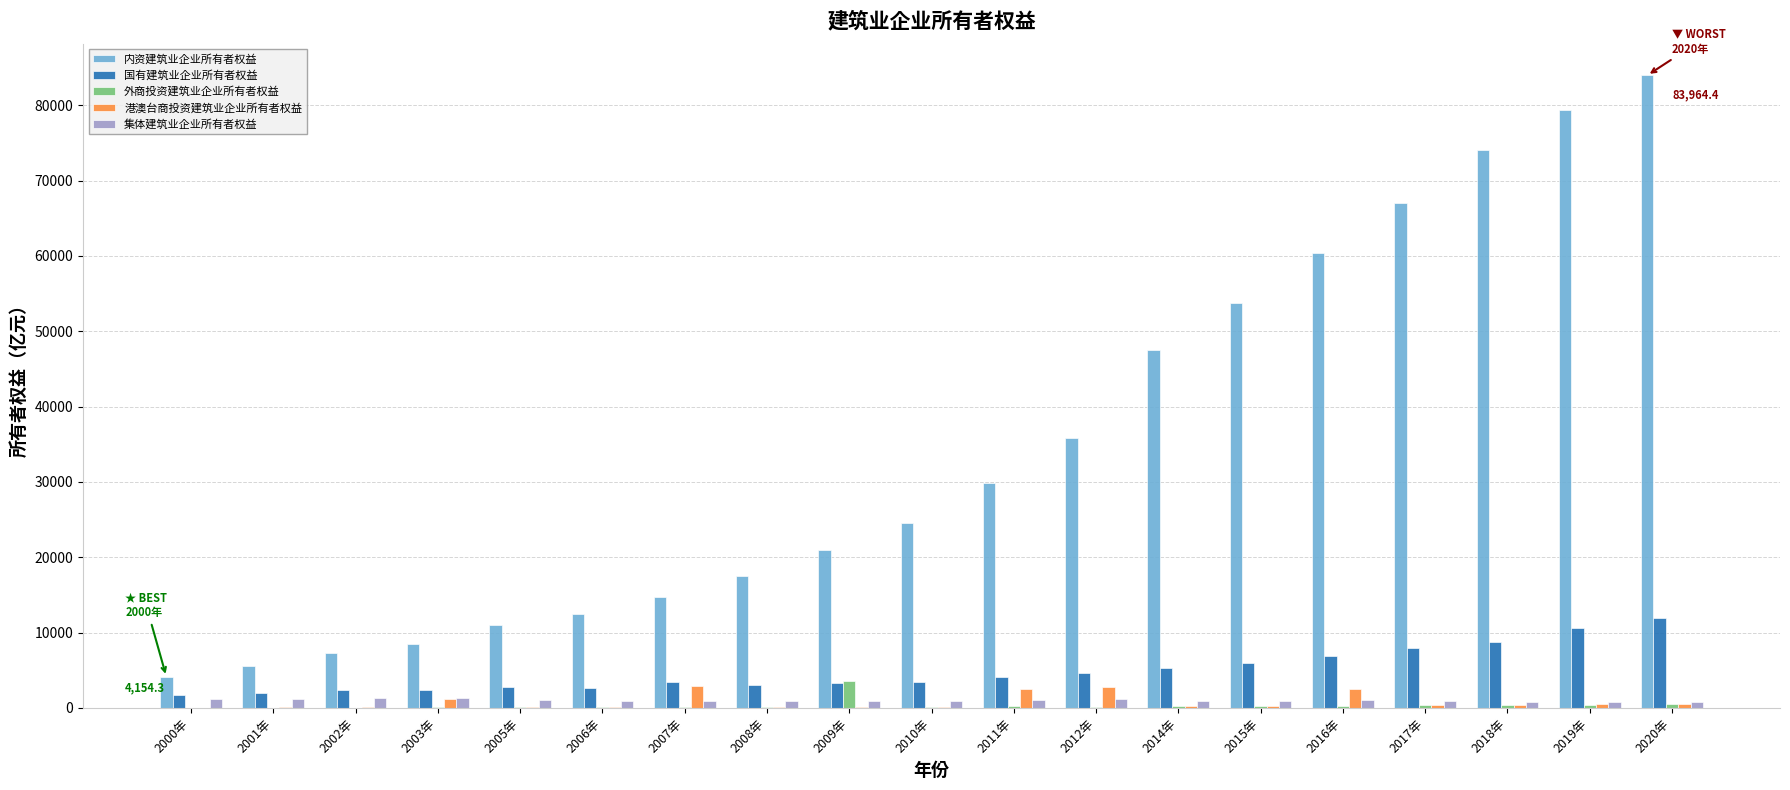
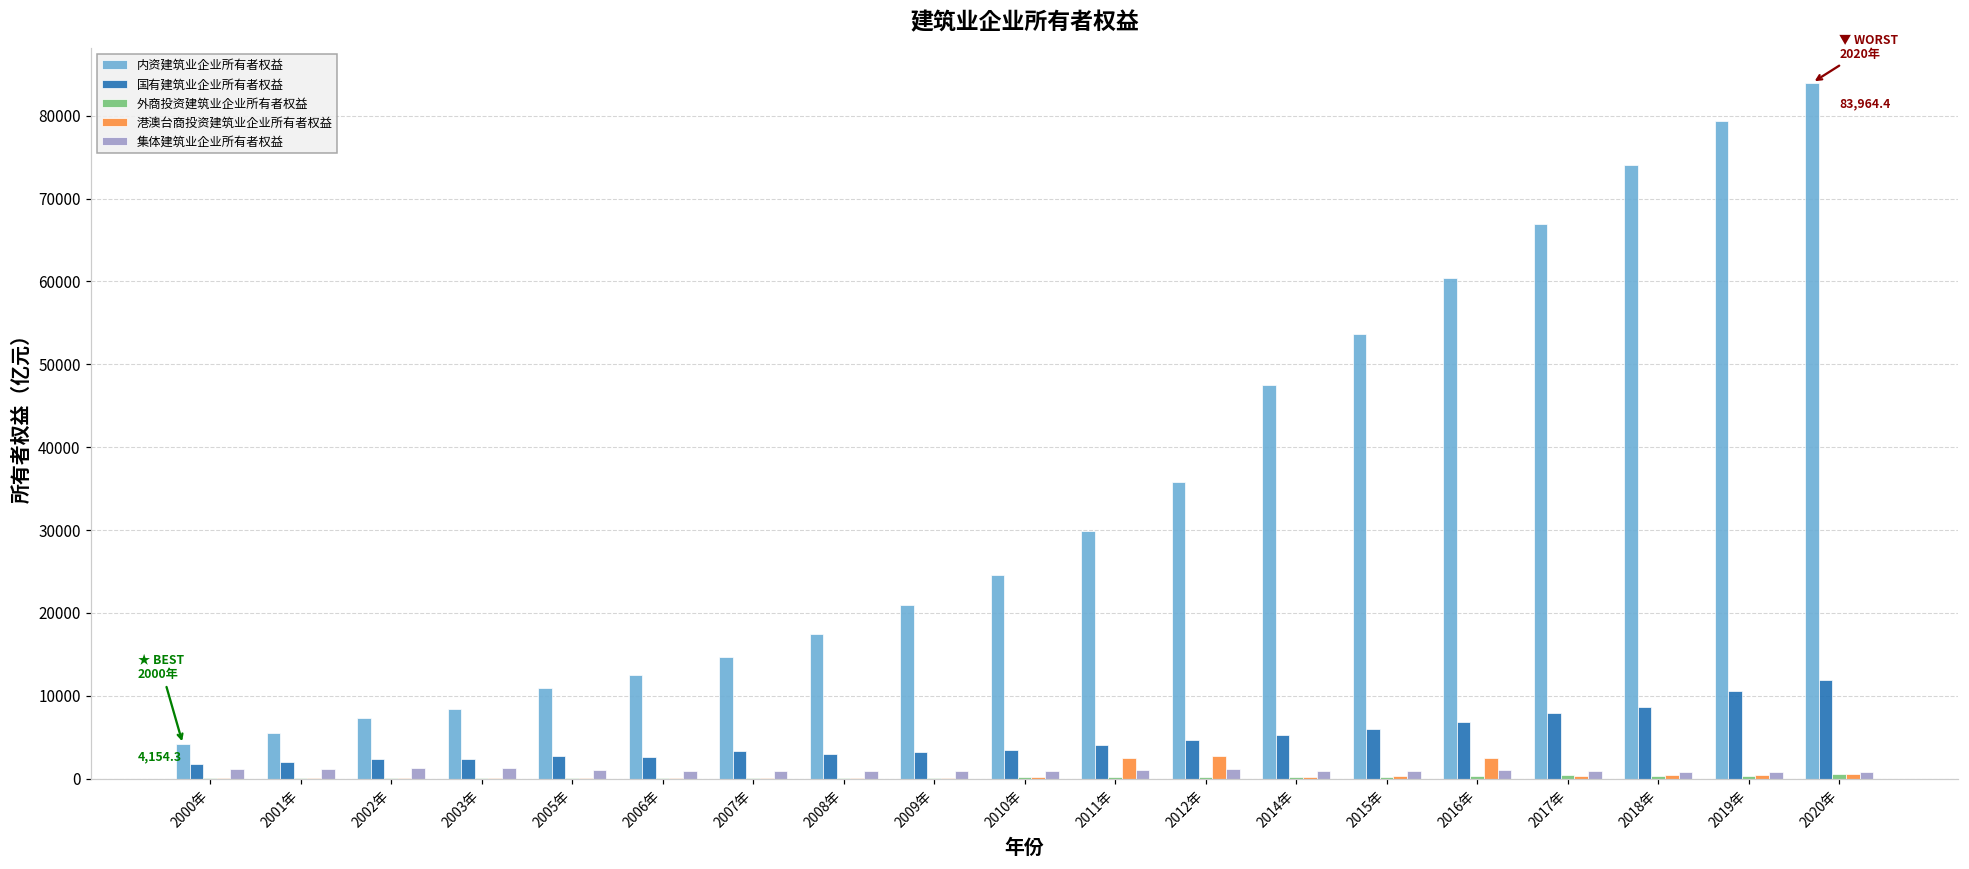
  {
    "国有建筑业企业所有者权益": {
      "2000年": 2000,
      "2001年": 2000,
      "2002年": 2000,
      "2003年": 2000,
      "2005年": 3000,
      "2006年": 3000,
      "2007年": 3000,
      "2008年": 3000,
      "2009年": 3000,
      "2010年": 3000,
      "2011年": 4000,
      "2012年": 5000,
      "2014年": 5000,
      "2015年": 6000,
      "2016年": 7000,
      "2017年": 8000,
      "2018年": 9000,
      "2019年": 11000,
      "2020年": 12000
    },
    "外商投资建筑业企业所有者权益": {
-     "2009年": 4000,
+     "2009年": 0,
      "2017年": 0,
      "2018年": 0,
      "2019年": 0,
      "2020年": 1000
    },
    "港澳台商投资建筑业企业所有者权益": {
-     "2003年": 1000,
-     "2007年": 3000,
+     "2003年": 0,
+     "2007年": 0,
      "2011年": 2000,
      "2012年": 3000,
      "2016年": 3000,
      "2017年": 0,
      "2018年": 0,
      "2019年": 0,
      "2020年": 1000
    }
  }
